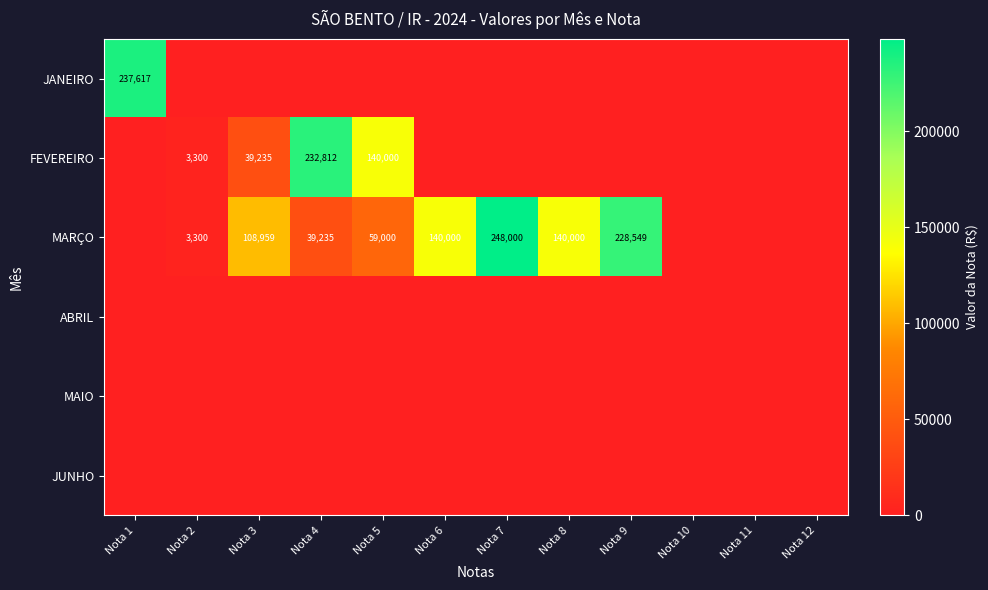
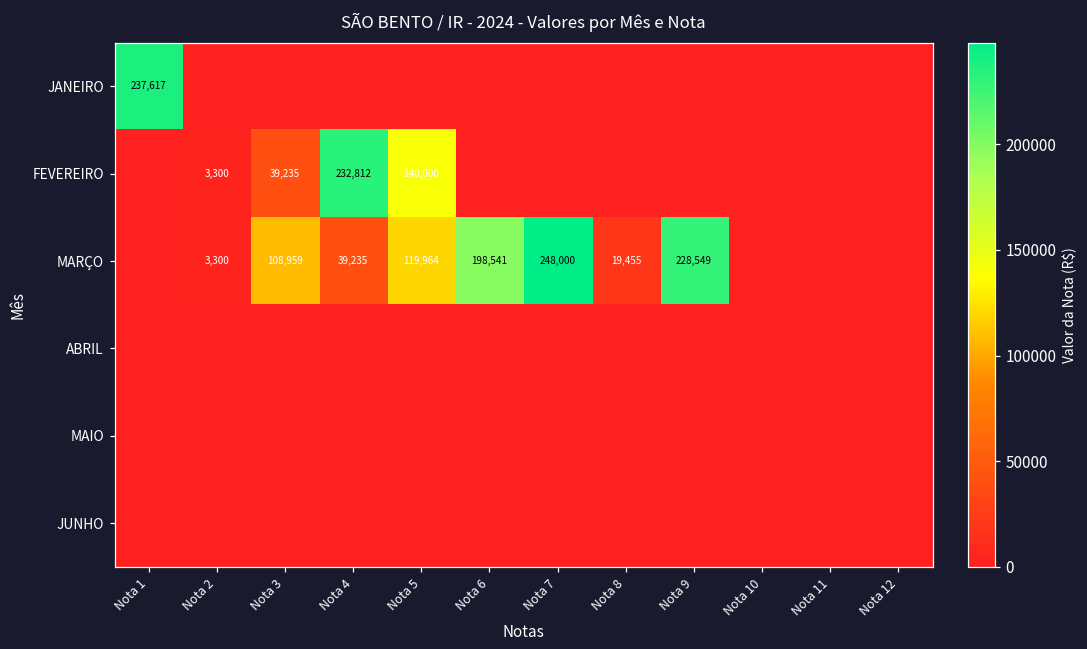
  {
    "JANEIRO": {
      "Nota 1": "237,617"
    },
    "FEVEREIRO": {
      "Nota 2": "3,300",
      "Nota 3": "39,235",
      "Nota 4": "232,812",
      "Nota 5": "140,000"
    },
    "MARÇO": {
      "Nota 2": "3,300",
      "Nota 3": "108,959",
      "Nota 4": "39,235",
-     "Nota 5": "59,000",
-     "Nota 6": "140,000",
+     "Nota 5": "119,964",
+     "Nota 6": "198,541",
      "Nota 7": "248,000",
-     "Nota 8": "140,000",
+     "Nota 8": "19,455",
      "Nota 9": "228,549"
    }
  }
